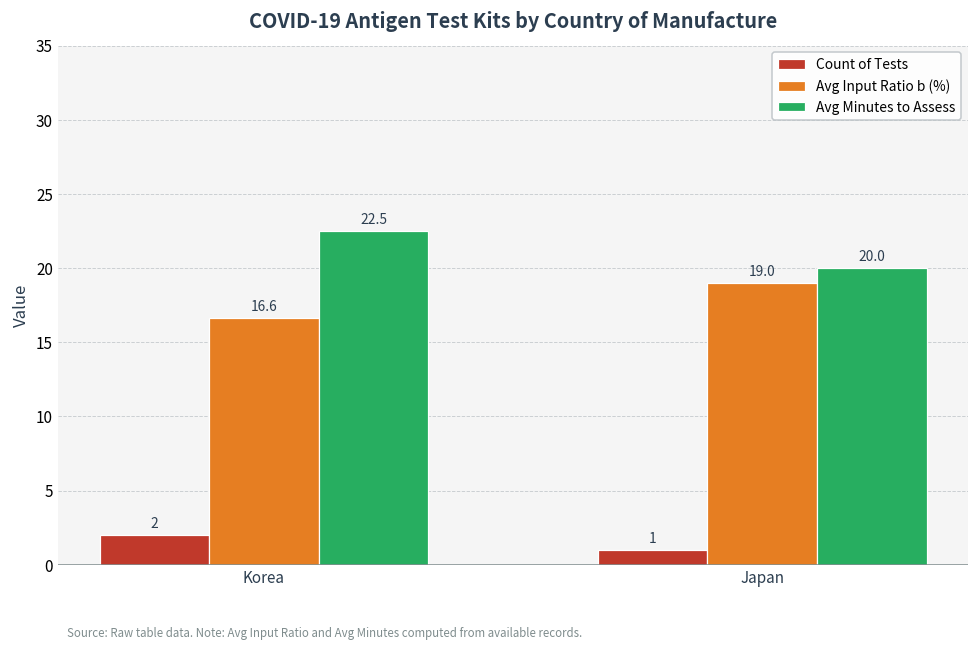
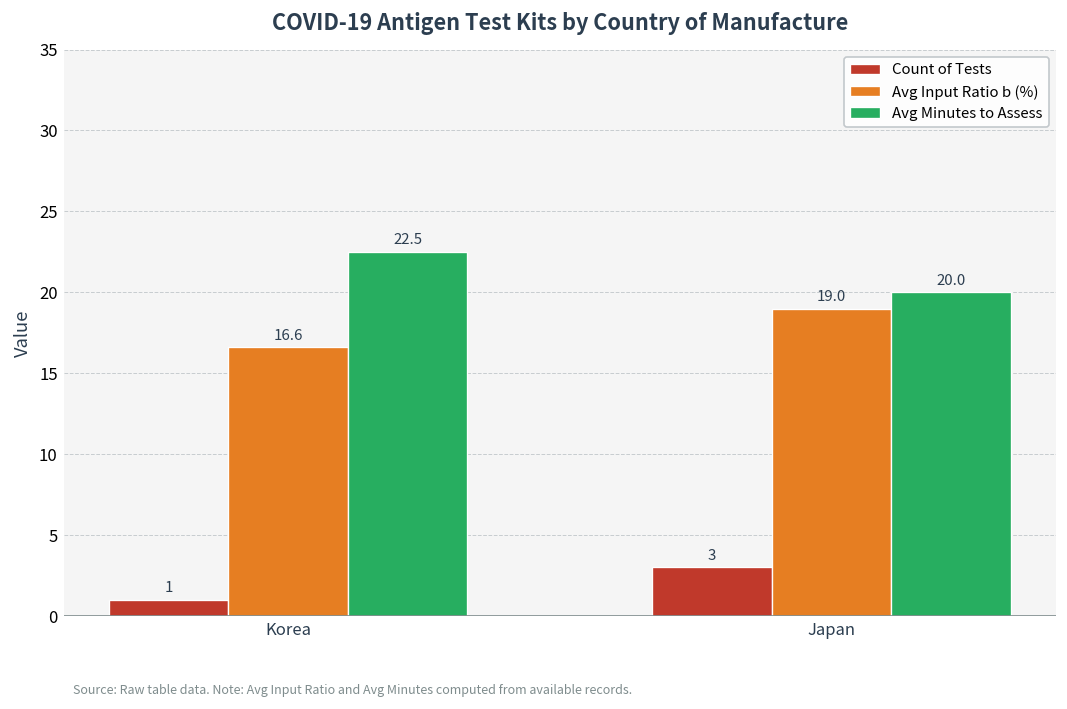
  {
    "Count of Tests": {
-     "Korea": 2,
-     "Japan": 1
+     "Korea": 1,
+     "Japan": 3
    },
    "Avg Input Ratio b (%)": {
      "Korea": 16.6,
      "Japan": 19.0
    },
    "Avg Minutes to Assess": {
      "Korea": 22.5,
      "Japan": 20.0
    }
  }
